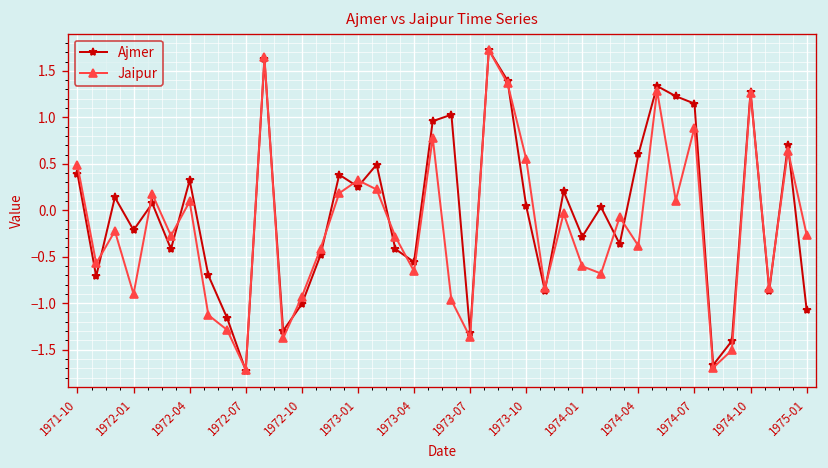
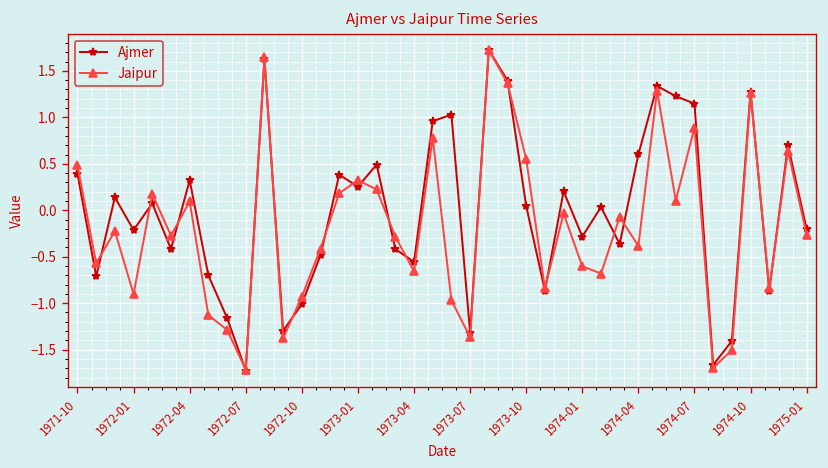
  {
    "Ajmer": {
      "1971-10": 0.4,
      "1972-01": -0.2,
      "1972-04": 0.3,
      "1972-10": -1.0,
      "1973-01": 0.3,
      "1973-04": -0.6,
      "1973-07": -1.3,
      "1973-10": 0.0,
      "1974-01": -0.3,
      "1974-04": 0.6,
      "1974-07": 1.1,
-     "1975-01": -1.1
+     "1975-01": -0.2
    },
    "Jaipur": {
      "1971-10": 0.5,
      "1972-01": -0.9,
      "1972-04": 0.1,
      "1972-10": -0.9,
      "1973-01": 0.3,
      "1973-04": -0.7,
      "1973-07": -1.4,
      "1973-10": 0.6,
      "1974-01": -0.6,
      "1974-04": -0.4,
      "1974-07": 0.9,
      "1975-01": -0.3
    }
  }
